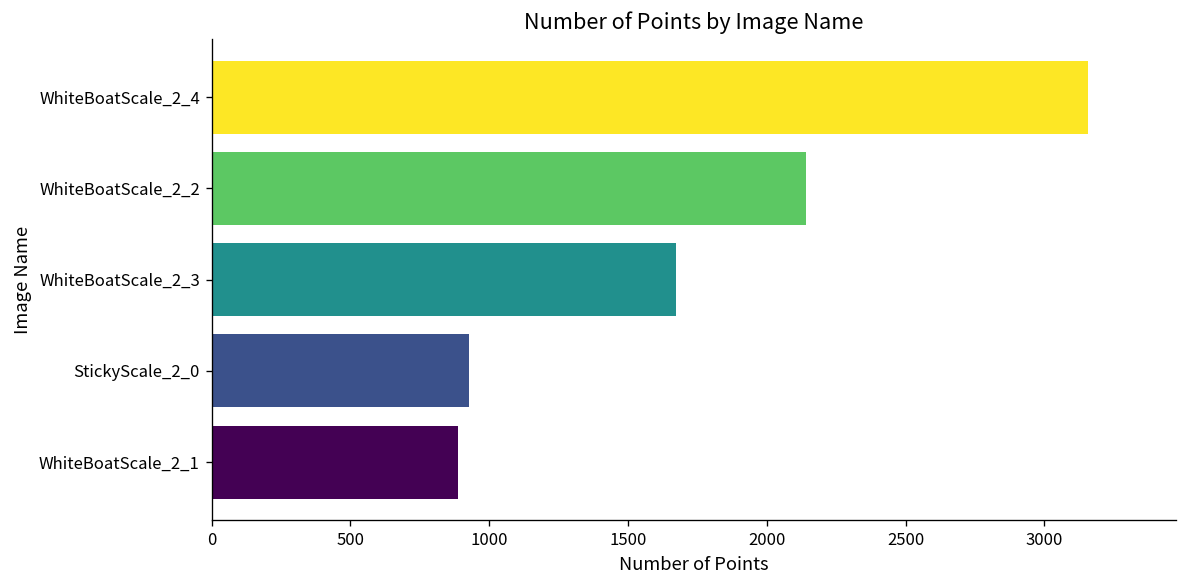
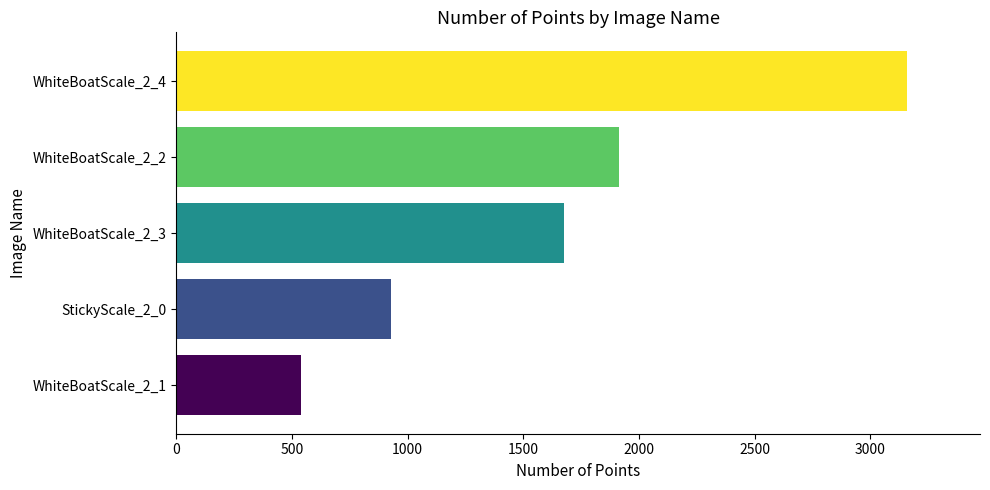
  {
    "WhiteBoatScale_2_4": 3160,
-   "WhiteBoatScale_2_2": 2140,
+   "WhiteBoatScale_2_2": 1920,
    "WhiteBoatScale_2_3": 1670,
    "StickyScale_2_0": 930,
-   "WhiteBoatScale_2_1": 890
+   "WhiteBoatScale_2_1": 540
  }
